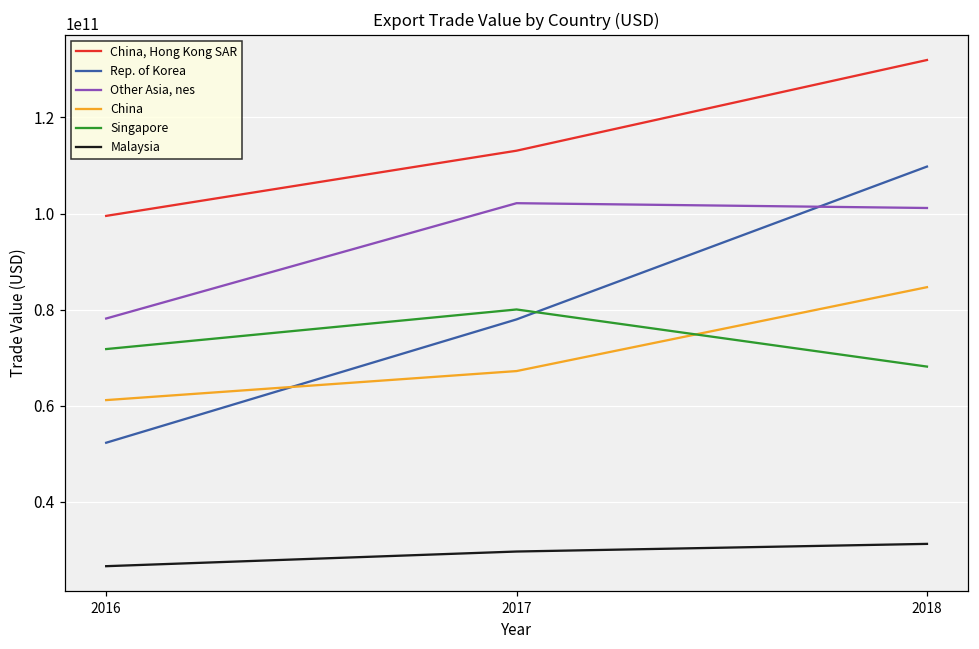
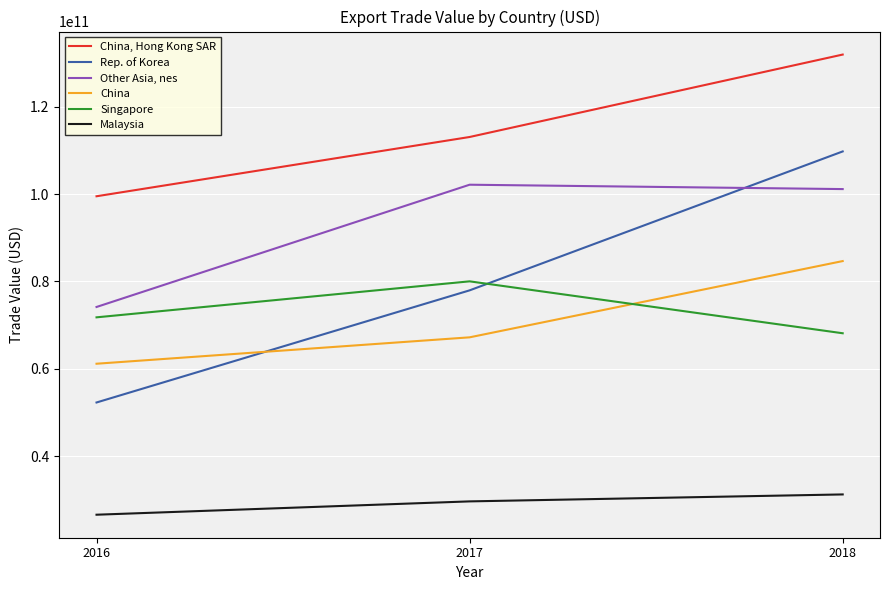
  {
    "China, Hong Kong SAR": {
      "2016": 100000000000,
      "2017": 113000000000,
      "2018": 132000000000
    },
    "Rep. of Korea": {
      "2016": 52000000000,
      "2017": 78000000000,
      "2018": 110000000000
    },
    "Other Asia, nes": {
-     "2016": 78000000000,
+     "2016": 74000000000,
      "2017": 102000000000,
      "2018": 101000000000
    },
    "China": {
      "2016": 61000000000,
      "2017": 67000000000,
      "2018": 85000000000
    },
    "Singapore": {
      "2016": 72000000000,
      "2017": 80000000000,
      "2018": 68000000000
    },
    "Malaysia": {
      "2016": 27000000000,
      "2017": 30000000000,
      "2018": 31000000000
    }
  }
